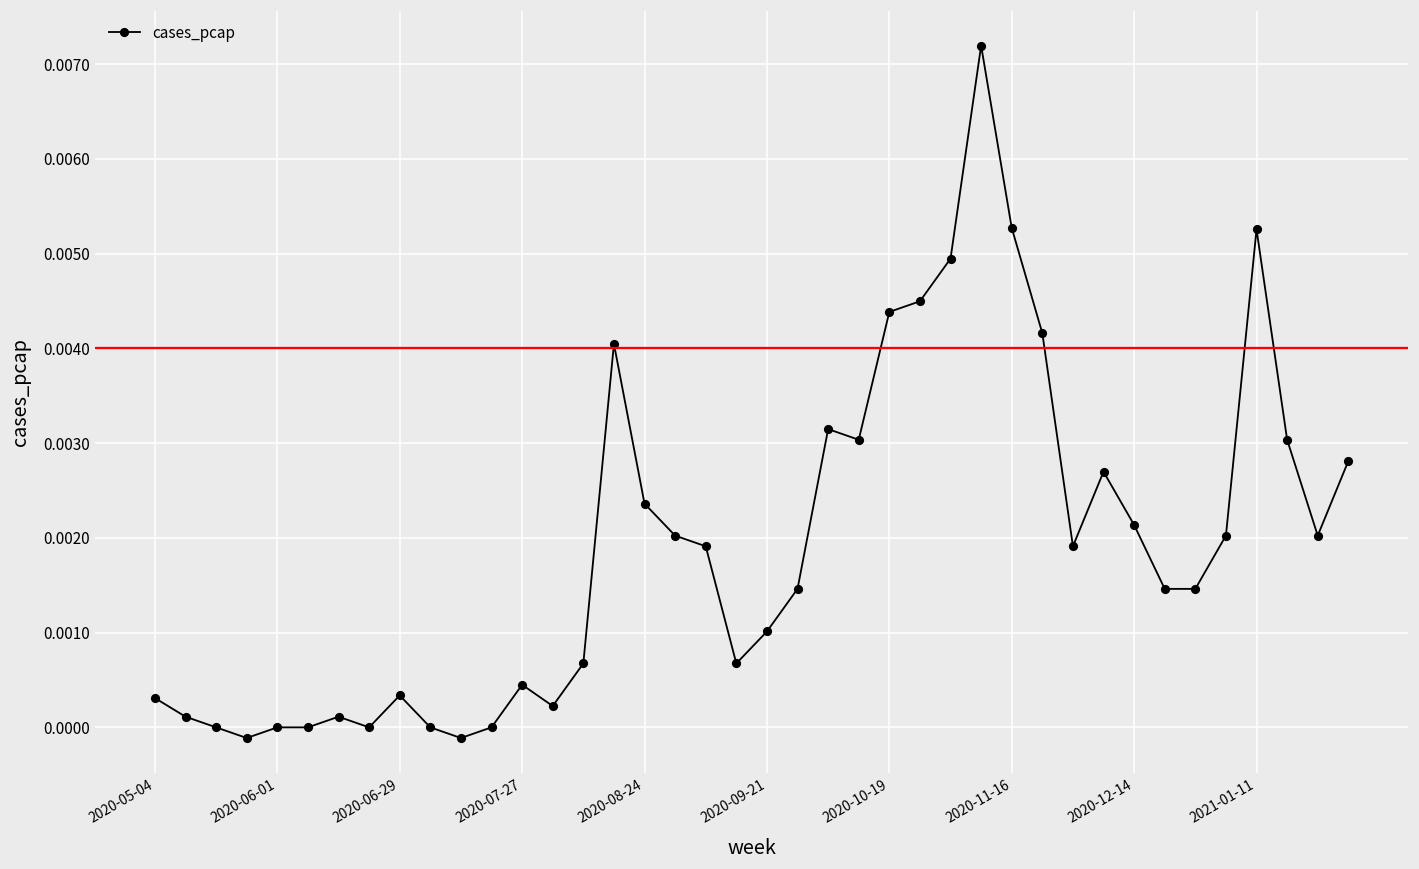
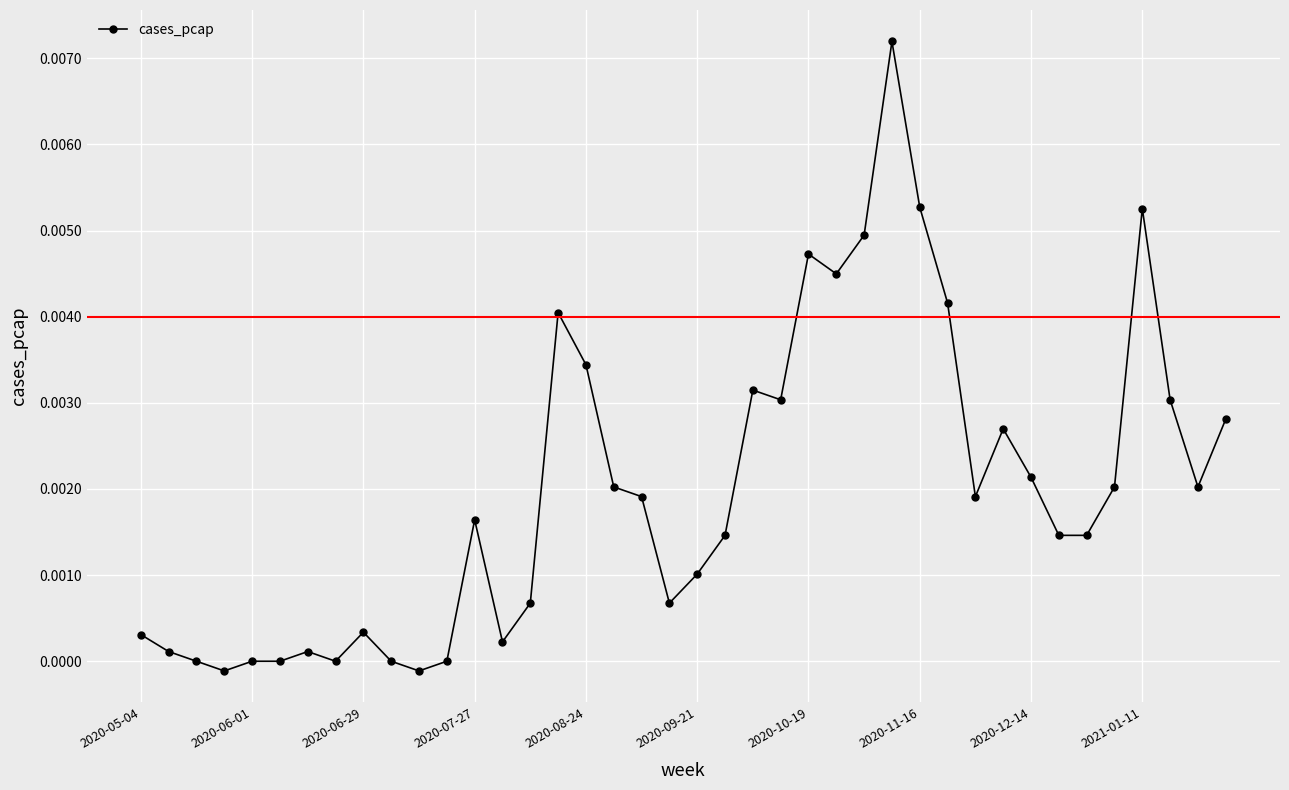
  {
    "2020-05-04": 0.0003,
    "2020-06-01": 0.0000,
    "2020-06-29": 0.0003,
-   "2020-07-27": 0.0004,
-   "2020-08-24": 0.0024,
+   "2020-07-27": 0.0016,
+   "2020-08-24": 0.0034,
    "2020-09-21": 0.0010,
-   "2020-10-19": 0.0044,
+   "2020-10-19": 0.0047,
    "2020-11-16": 0.0053,
    "2020-12-14": 0.0021,
    "2021-01-11": 0.0053
  }
